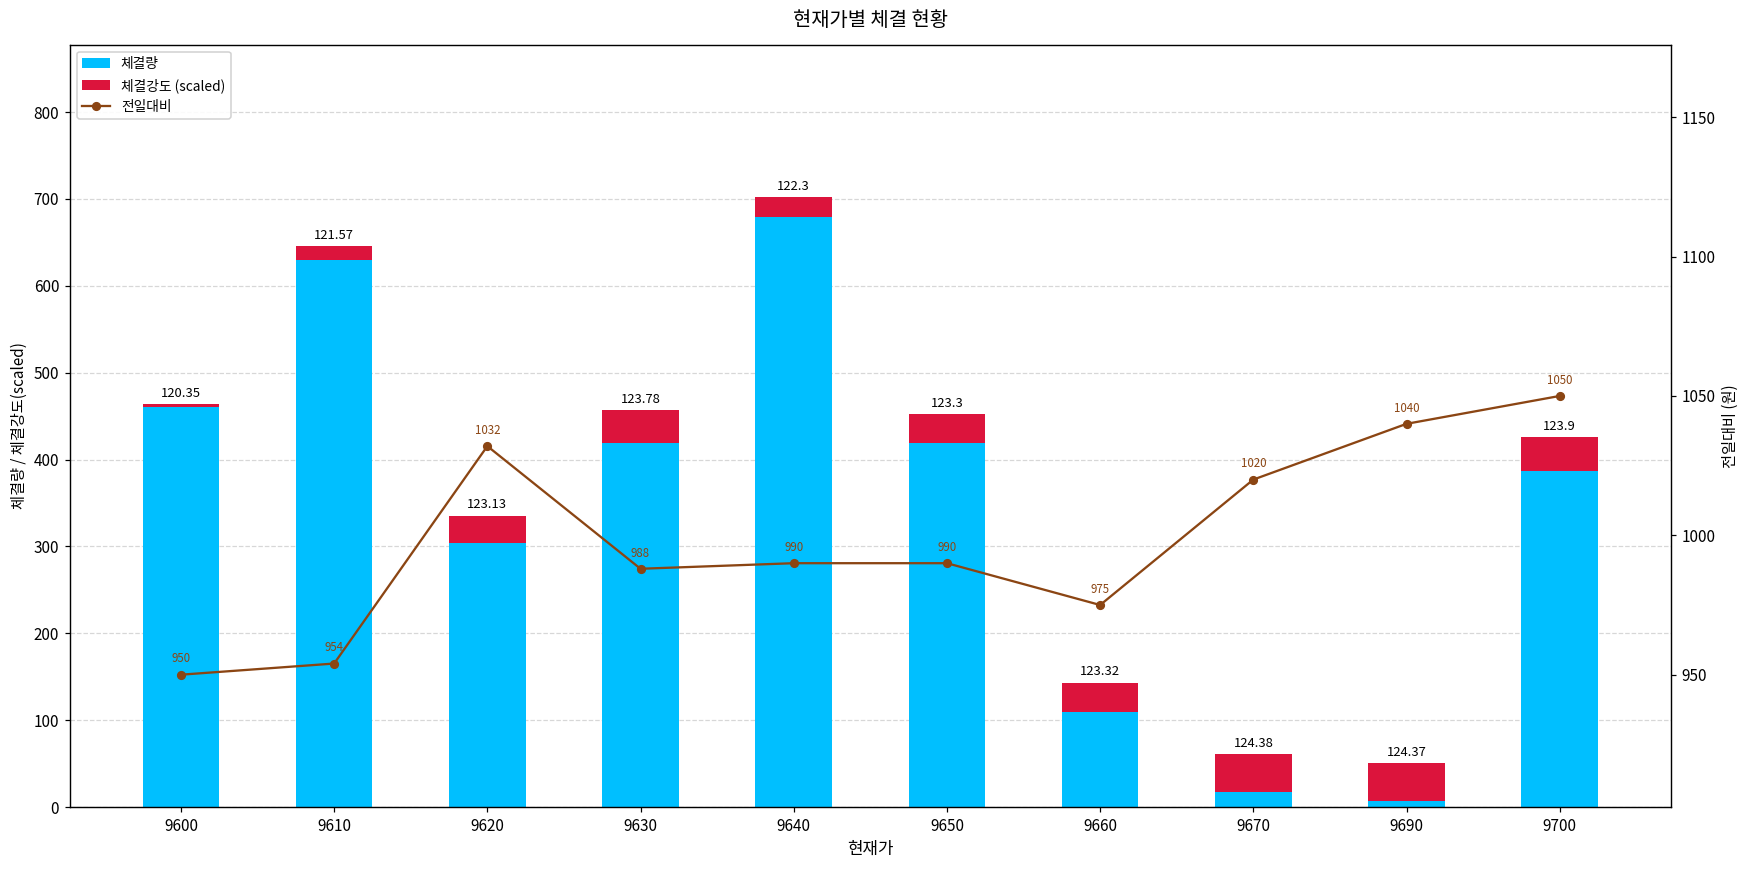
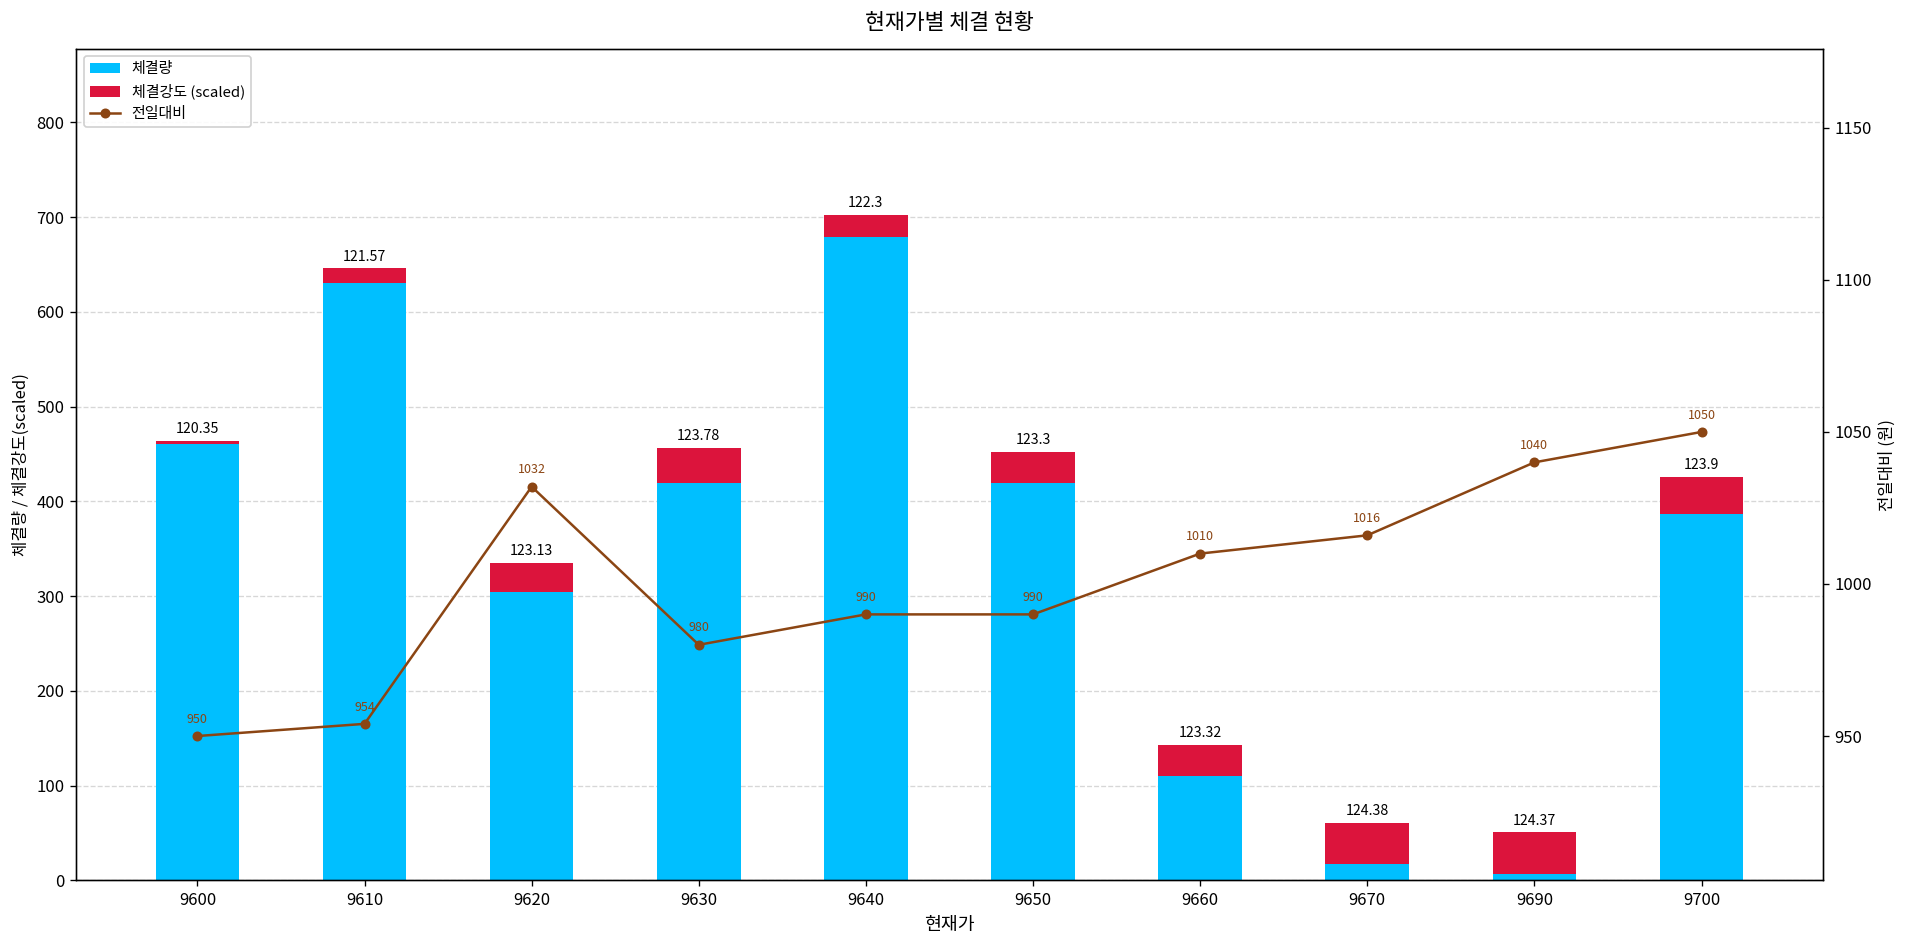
  {
    "전일대비": {
      "9600": 950,
      "9610": 954,
      "9620": 1032,
-     "9630": 988,
+     "9630": 980,
      "9640": 990,
      "9650": 990,
-     "9660": 975,
-     "9670": 1020,
+     "9660": 1010,
+     "9670": 1016,
      "9690": 1040,
      "9700": 1050
    }
  }
